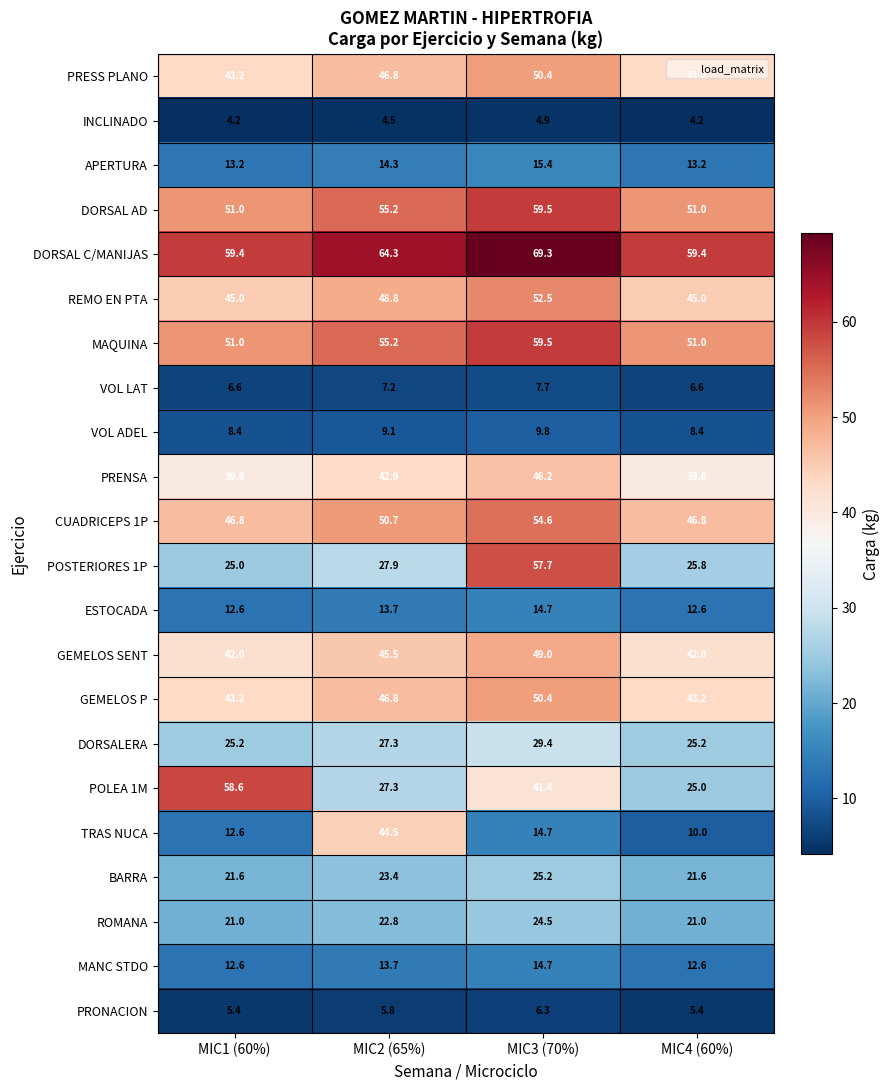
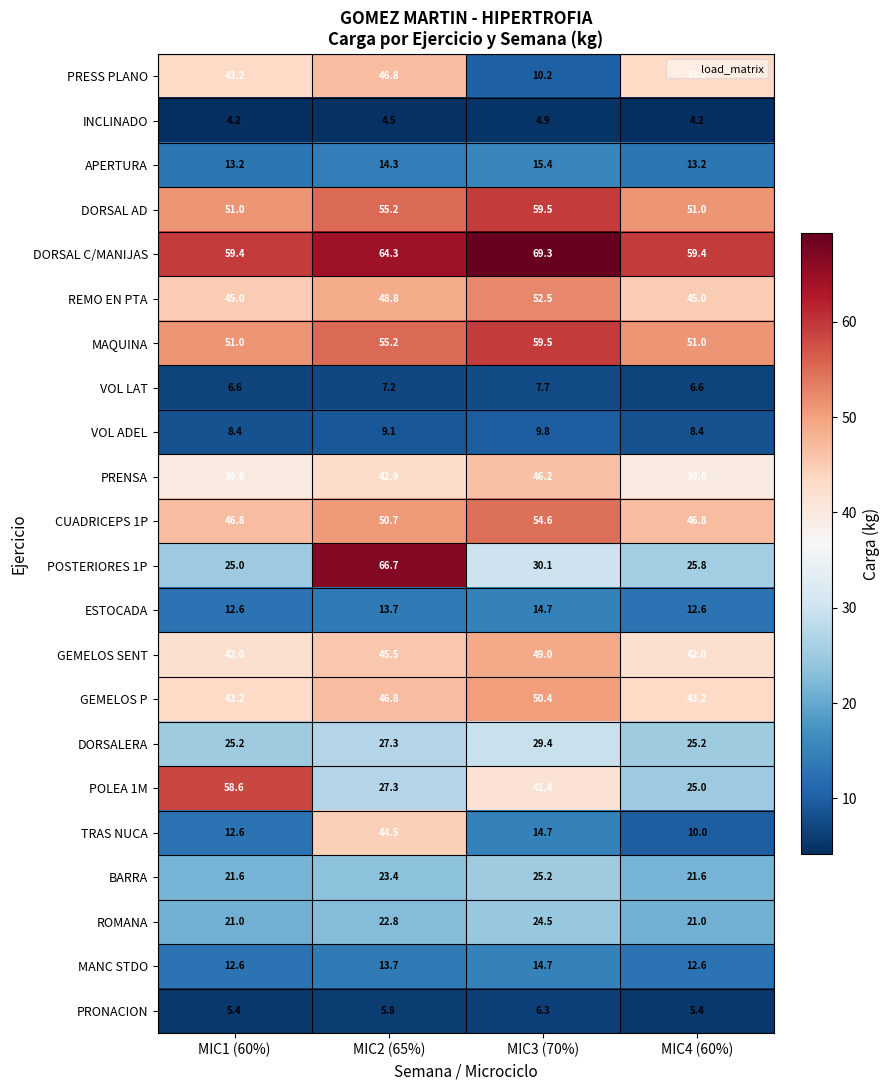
  {
    "PRESS PLANO": {
      "MIC1 (60%)": 43.2,
      "MIC2 (65%)": 46.8,
-     "MIC3 (70%)": 50.4
+     "MIC3 (70%)": 10.2
    },
    "INCLINADO": {
      "MIC1 (60%)": 4.2,
      "MIC2 (65%)": 4.5,
      "MIC3 (70%)": 4.9,
      "MIC4 (60%)": 4.2
    },
    "APERTURA": {
      "MIC1 (60%)": 13.2,
      "MIC2 (65%)": 14.3,
      "MIC3 (70%)": 15.4,
      "MIC4 (60%)": 13.2
    },
    "DORSAL AD": {
      "MIC1 (60%)": 51.0,
      "MIC2 (65%)": 55.2,
      "MIC3 (70%)": 59.5,
      "MIC4 (60%)": 51.0
    },
    "DORSAL C/MANIJAS": {
      "MIC1 (60%)": 59.4,
      "MIC2 (65%)": 64.3,
      "MIC3 (70%)": 69.3,
      "MIC4 (60%)": 59.4
    },
    "REMO EN PTA": {
      "MIC1 (60%)": 45.0,
      "MIC2 (65%)": 48.8,
      "MIC3 (70%)": 52.5,
      "MIC4 (60%)": 45.0
    },
    "MAQUINA": {
      "MIC1 (60%)": 51.0,
      "MIC2 (65%)": 55.2,
      "MIC3 (70%)": 59.5,
      "MIC4 (60%)": 51.0
    },
    "VOL LAT": {
      "MIC1 (60%)": 6.6,
      "MIC2 (65%)": 7.2,
      "MIC3 (70%)": 7.7,
      "MIC4 (60%)": 6.6
    },
    "VOL ADEL": {
      "MIC1 (60%)": 8.4,
      "MIC2 (65%)": 9.1,
      "MIC3 (70%)": 9.8,
      "MIC4 (60%)": 8.4
    },
    "PRENSA": {
      "MIC2 (65%)": 42.9,
      "MIC3 (70%)": 46.2
    },
    "CUADRICEPS 1P": {
      "MIC1 (60%)": 46.8,
      "MIC2 (65%)": 50.7,
      "MIC3 (70%)": 54.6,
      "MIC4 (60%)": 46.8
    },
    "POSTERIORES 1P": {
      "MIC1 (60%)": 25.0,
-     "MIC2 (65%)": 27.9,
-     "MIC3 (70%)": 57.7,
+     "MIC2 (65%)": 66.7,
+     "MIC3 (70%)": 30.1,
      "MIC4 (60%)": 25.8
    },
    "ESTOCADA": {
      "MIC1 (60%)": 12.6,
      "MIC2 (65%)": 13.7,
      "MIC3 (70%)": 14.7,
      "MIC4 (60%)": 12.6
    },
    "GEMELOS SENT": {
      "MIC2 (65%)": 45.5,
      "MIC3 (70%)": 49.0
    },
    "GEMELOS P": {
      "MIC1 (60%)": 43.2,
      "MIC2 (65%)": 46.8,
      "MIC3 (70%)": 50.4,
      "MIC4 (60%)": 43.2
    },
    "DORSALERA": {
      "MIC1 (60%)": 25.2,
      "MIC2 (65%)": 27.3,
      "MIC3 (70%)": 29.4,
      "MIC4 (60%)": 25.2
    },
    "POLEA 1M": {
      "MIC1 (60%)": 58.6,
      "MIC2 (65%)": 27.3,
      "MIC4 (60%)": 25.0
    },
    "TRAS NUCA": {
      "MIC1 (60%)": 12.6,
      "MIC2 (65%)": 44.5,
      "MIC3 (70%)": 14.7,
      "MIC4 (60%)": 10.0
    },
    "BARRA": {
      "MIC1 (60%)": 21.6,
      "MIC2 (65%)": 23.4,
      "MIC3 (70%)": 25.2,
      "MIC4 (60%)": 21.6
    },
    "ROMANA": {
      "MIC1 (60%)": 21.0,
      "MIC2 (65%)": 22.8,
      "MIC3 (70%)": 24.5,
      "MIC4 (60%)": 21.0
    },
    "MANC STDO": {
      "MIC1 (60%)": 12.6,
      "MIC2 (65%)": 13.7,
      "MIC3 (70%)": 14.7,
      "MIC4 (60%)": 12.6
    },
    "PRONACION": {
      "MIC1 (60%)": 5.4,
      "MIC2 (65%)": 5.8,
      "MIC3 (70%)": 6.3,
      "MIC4 (60%)": 5.4
    }
  }
